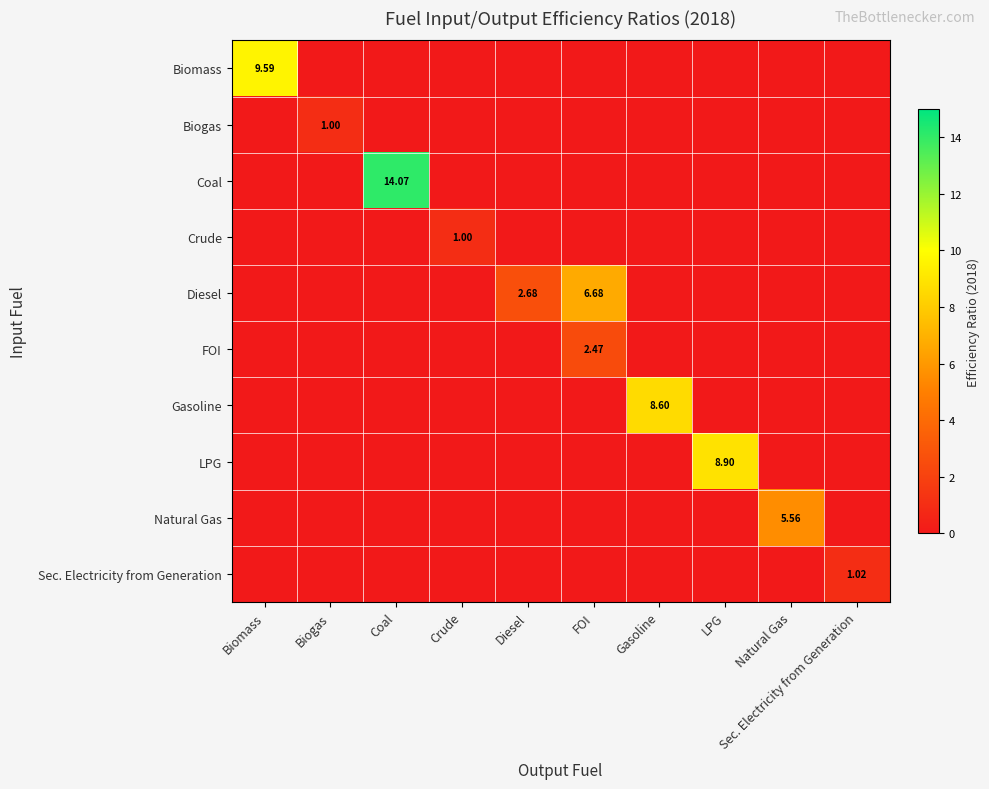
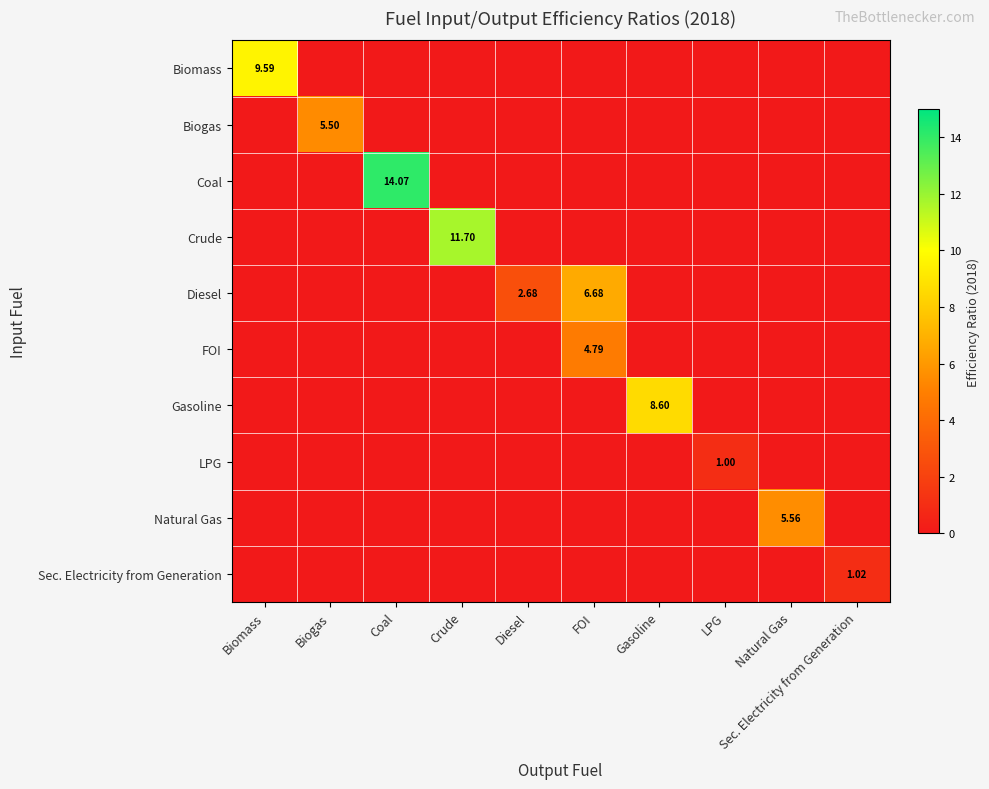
  {
    "Biomass": {
      "Biomass": 9.59
    },
    "Biogas": {
-     "Biogas": 1.00
+     "Biogas": 5.50
    },
    "Coal": {
      "Coal": 14.07
    },
    "Crude": {
-     "Crude": 1.00
+     "Crude": 11.70
    },
    "Diesel": {
      "Diesel": 2.68,
      "FOI": 6.68
    },
    "FOI": {
-     "FOI": 2.47
+     "FOI": 4.79
    },
    "Gasoline": {
      "Gasoline": 8.60
    },
    "LPG": {
-     "LPG": 8.90
+     "LPG": 1.00
    },
    "Natural Gas": {
      "Natural Gas": 5.56
    },
    "Sec. Electricity from Generation": {
      "Sec. Electricity from Generation": 1.02
    }
  }
